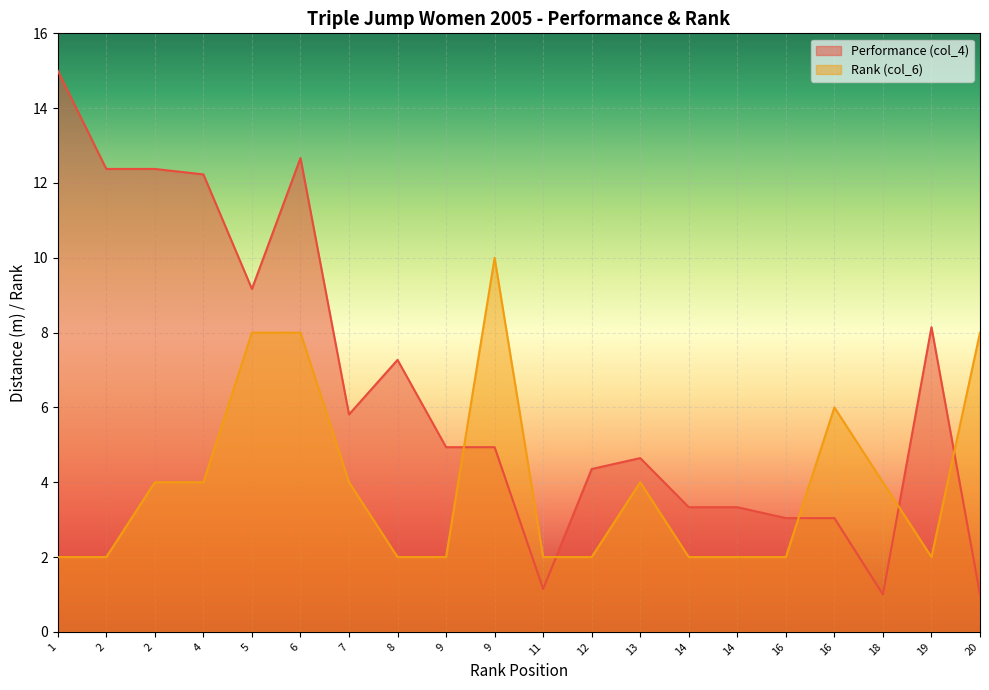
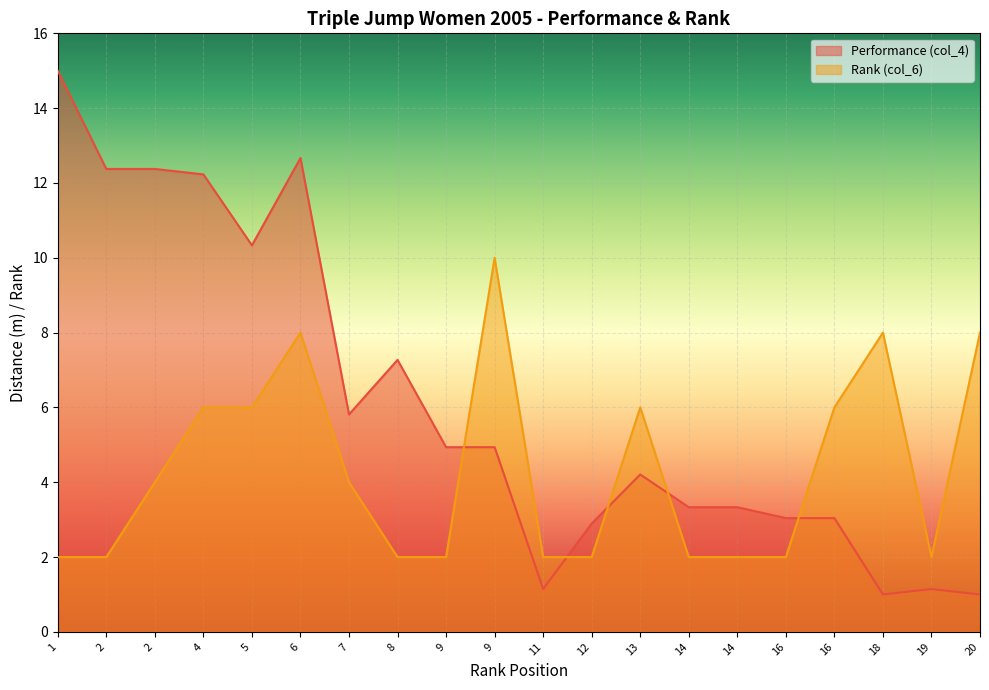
  {
    "Performance (col_4)": {
      "1": 15.0,
      "4": 12.2,
-     "5": 9.2,
+     "5": 10.3,
      "6": 12.7,
      "7": 5.8,
      "8": 7.3,
      "11": 1.1,
-     "12": 4.4,
-     "13": 4.6,
+     "12": 2.9,
+     "13": 4.2,
      "18": 1.0,
-     "19": 8.1,
+     "19": 1.1,
      "20": 1.0
    },
    "Rank (col_6)": {
      "1": 2.0,
-     "4": 4.0,
-     "5": 8.0,
+     "4": 6.0,
+     "5": 6.0,
      "6": 8.0,
      "7": 4.0,
      "8": 2.0,
      "11": 2.0,
      "12": 2.0,
-     "13": 4.0,
-     "18": 4.0,
+     "13": 6.0,
+     "18": 8.0,
      "19": 2.0,
      "20": 8.0
    }
  }
